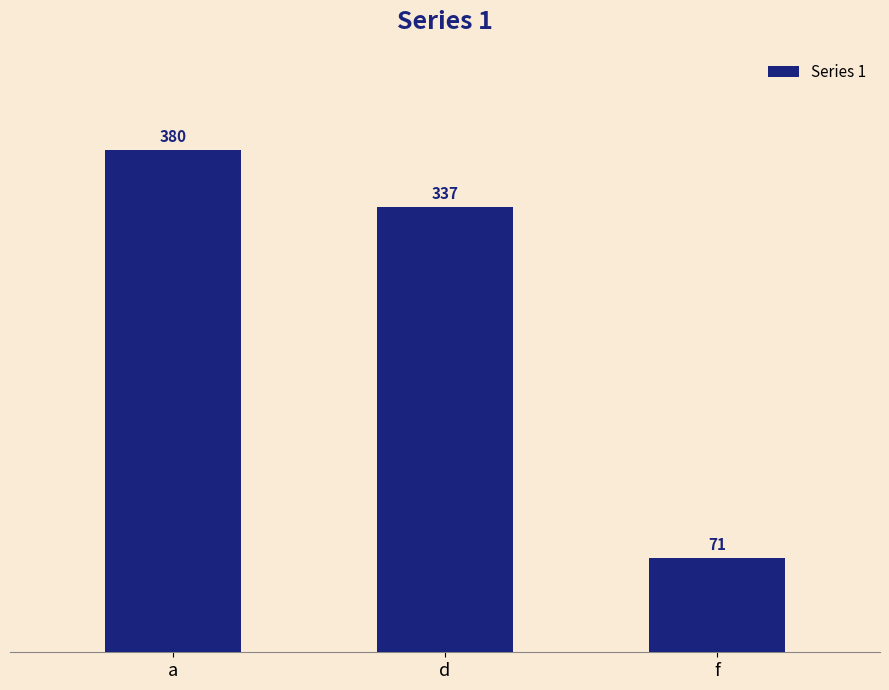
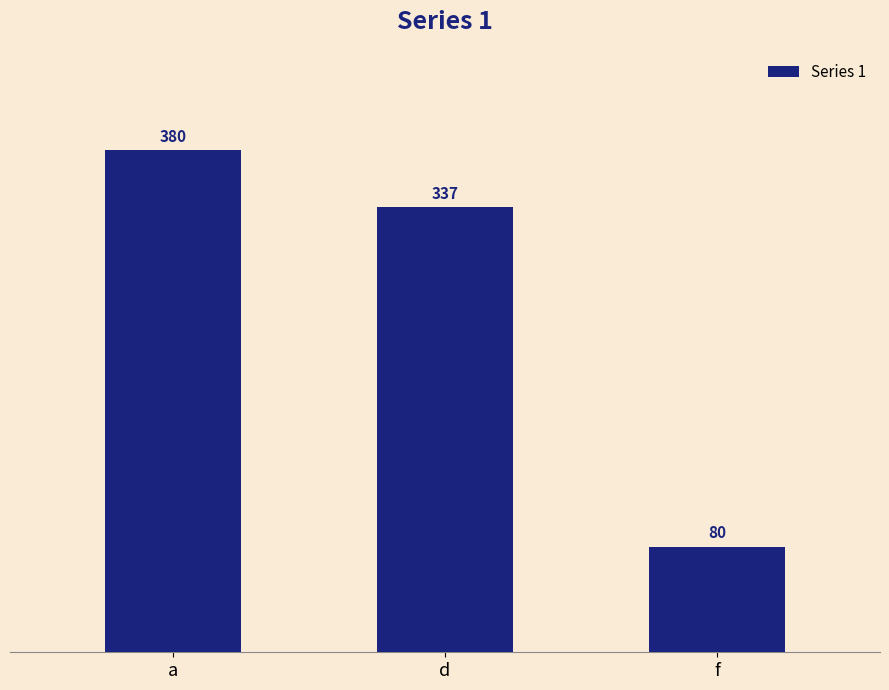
  {
    "a": 380,
    "d": 337,
-   "f": 71
+   "f": 80
  }
